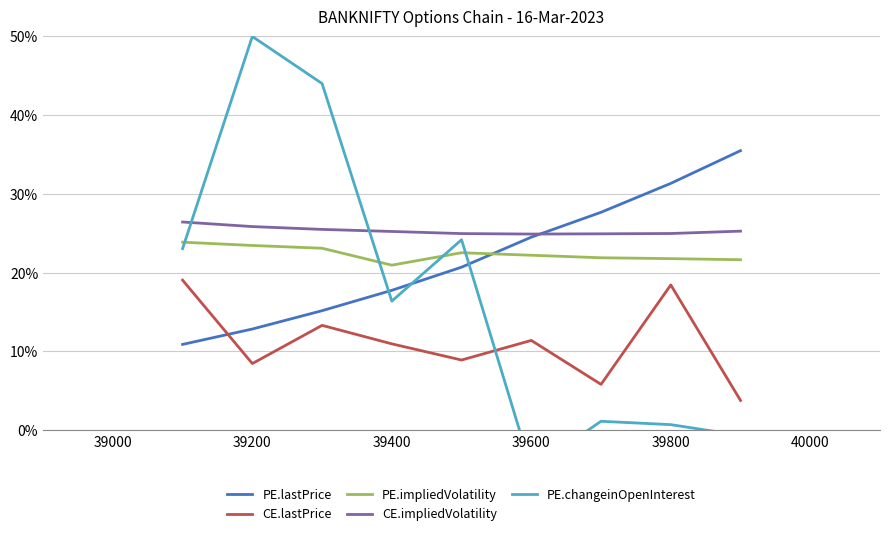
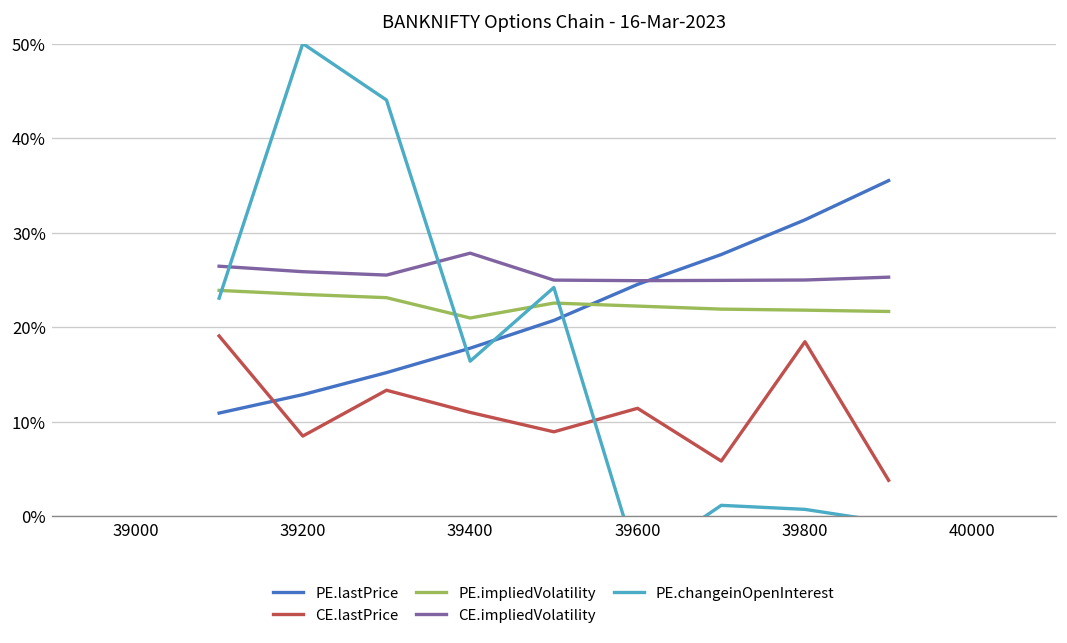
  {
    "CE.lastPrice": {
      "39200": "8%",
      "39400": "11%",
      "39600": "11%",
      "39800": "18%"
    },
    "PE.impliedVolatility": {
      "39200": "23%",
      "39400": "21%",
      "39600": "22%",
      "39800": "22%"
    },
    "CE.impliedVolatility": {
      "39200": "26%",
-     "39400": "25%",
+     "39400": "28%",
      "39600": "25%",
      "39800": "25%"
    }
  }
